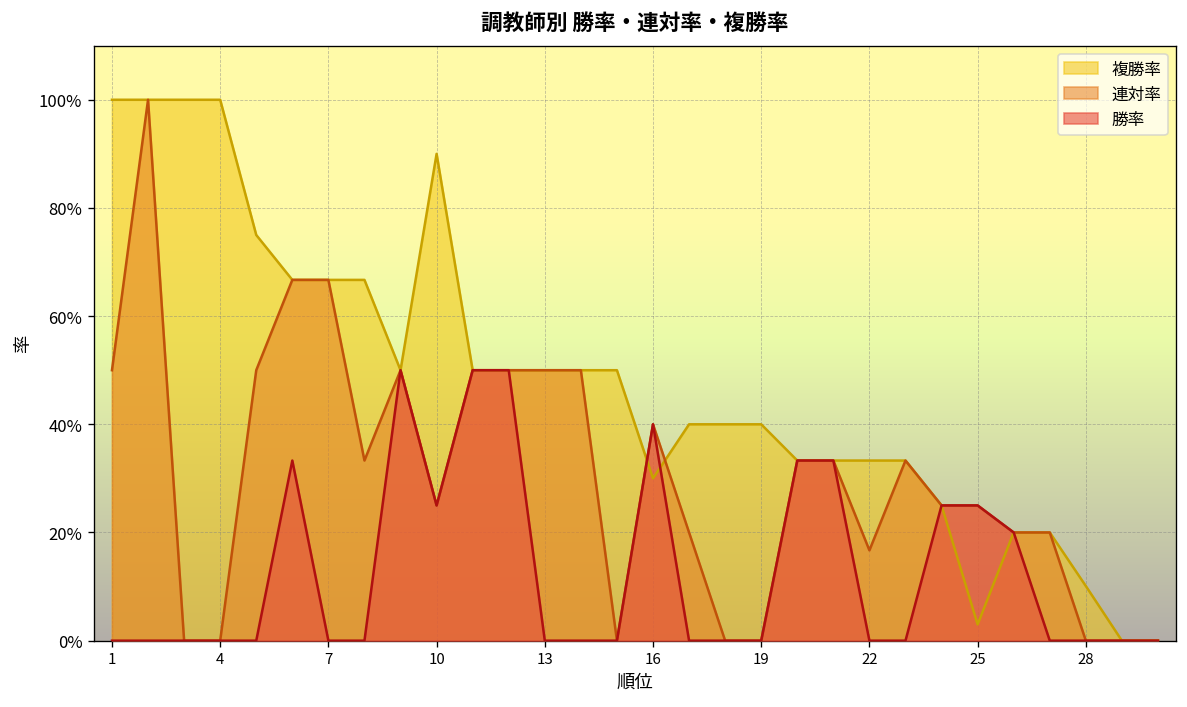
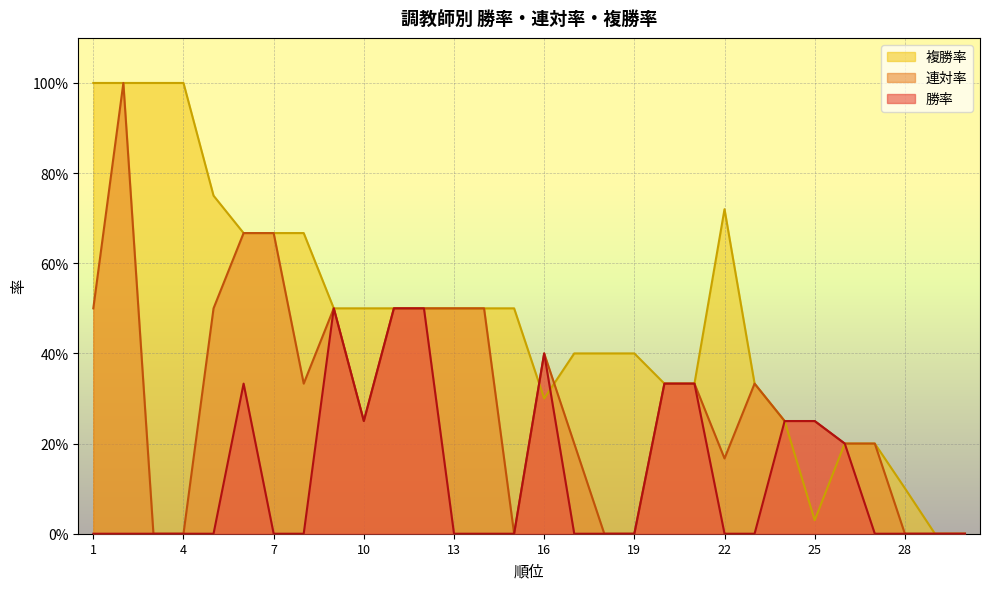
  {
    "複勝率": {
      "1": "100%",
      "4": "100%",
-     "10": "90%",
+     "10": "50%",
      "16": "30%",
      "19": "40%",
-     "22": "33%",
+     "22": "72%",
      "25": "3%",
      "28": "10%"
    }
  }
